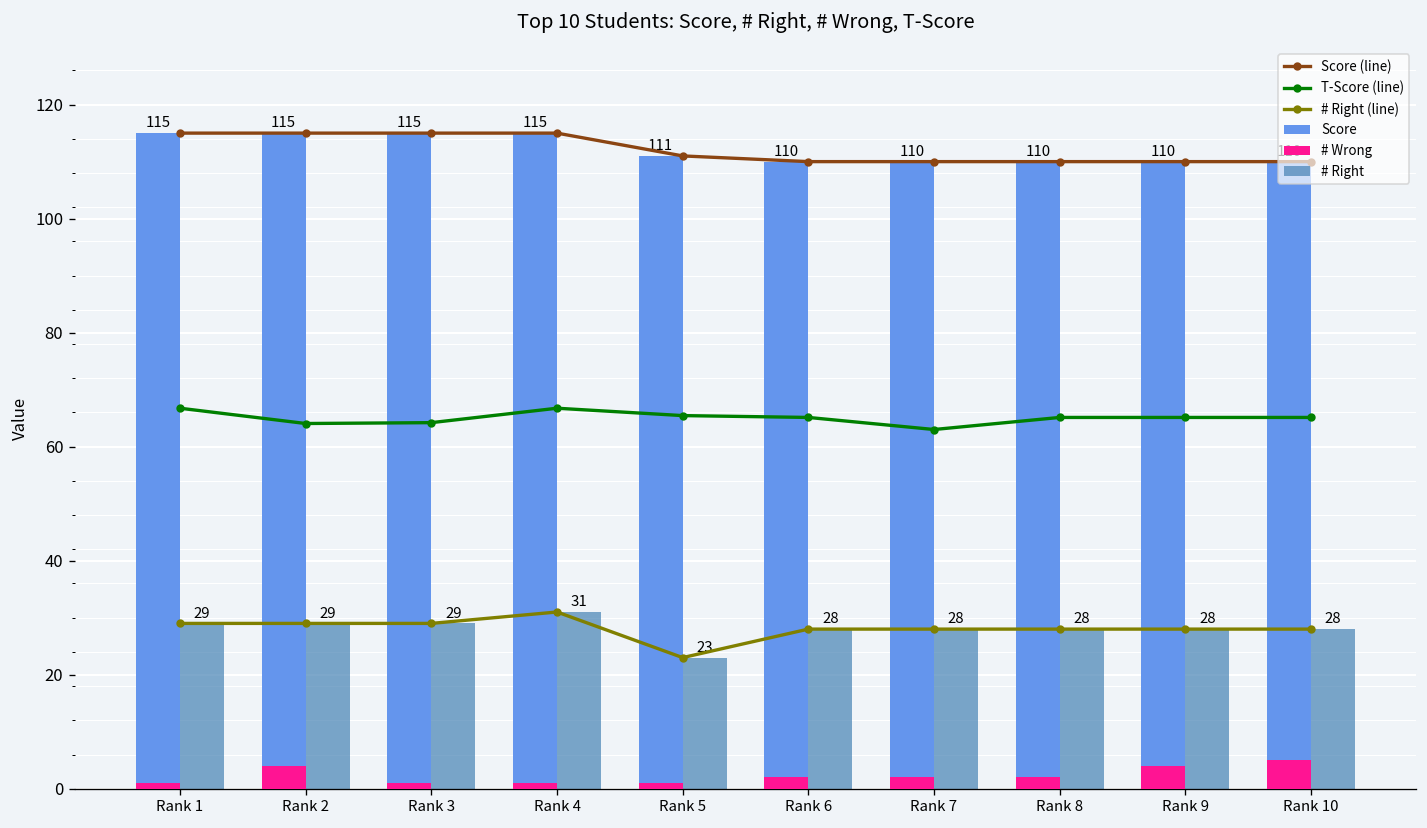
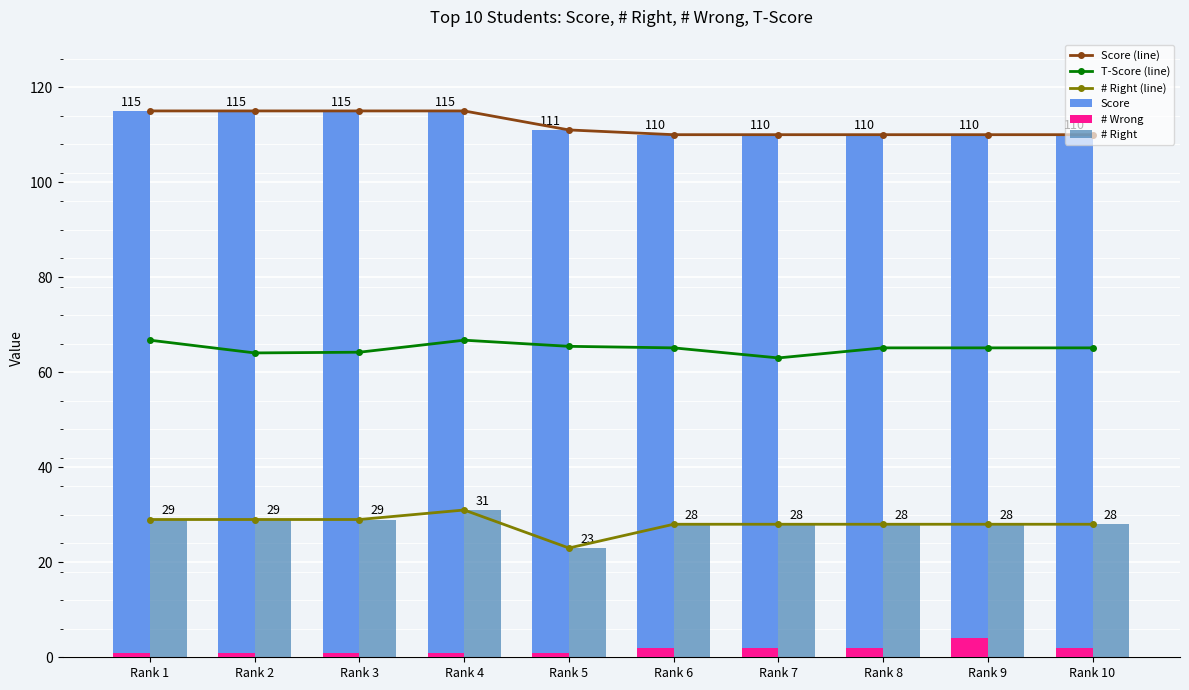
  {
    "Score": {
      "Rank 1": 115,
      "Rank 2": 115,
      "Rank 3": 115,
      "Rank 4": 115,
      "Rank 5": 111,
      "Rank 6": 110,
      "Rank 7": 110,
      "Rank 8": 110,
      "Rank 9": 110
    },
    "T-Score (line)": {
      "Rank 1": 67,
      "Rank 2": 64,
      "Rank 3": 64,
      "Rank 4": 67,
      "Rank 5": 65,
      "Rank 6": 65,
      "Rank 7": 63,
      "Rank 8": 65,
      "Rank 9": 65,
      "Rank 10": 65
    },
    "# Wrong": {
-     "Rank 2": 4,
-     "Rank 10": 5
+     "Rank 2": 1,
+     "Rank 10": 2
    },
    "# Right": {
      "Rank 1": 29,
      "Rank 2": 29,
      "Rank 3": 29,
      "Rank 4": 31,
      "Rank 5": 23,
      "Rank 6": 28,
      "Rank 7": 28,
      "Rank 8": 28,
      "Rank 9": 28,
      "Rank 10": 28
    }
  }
